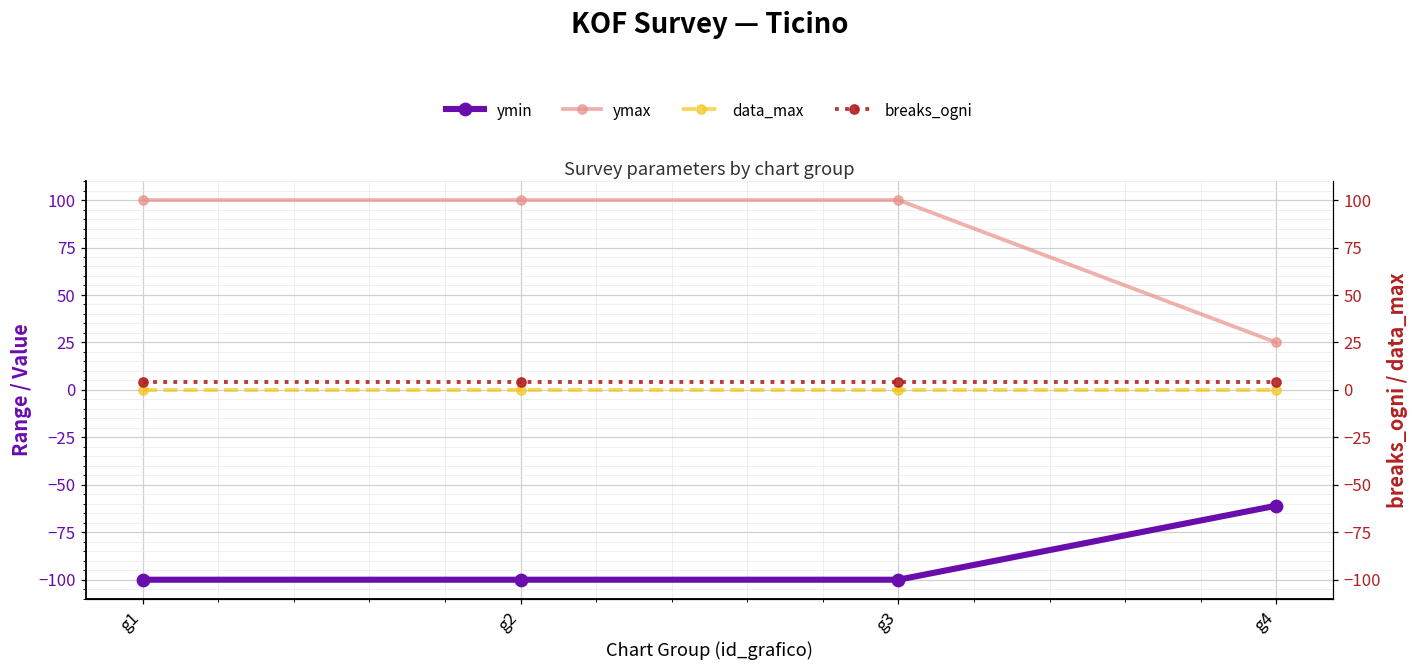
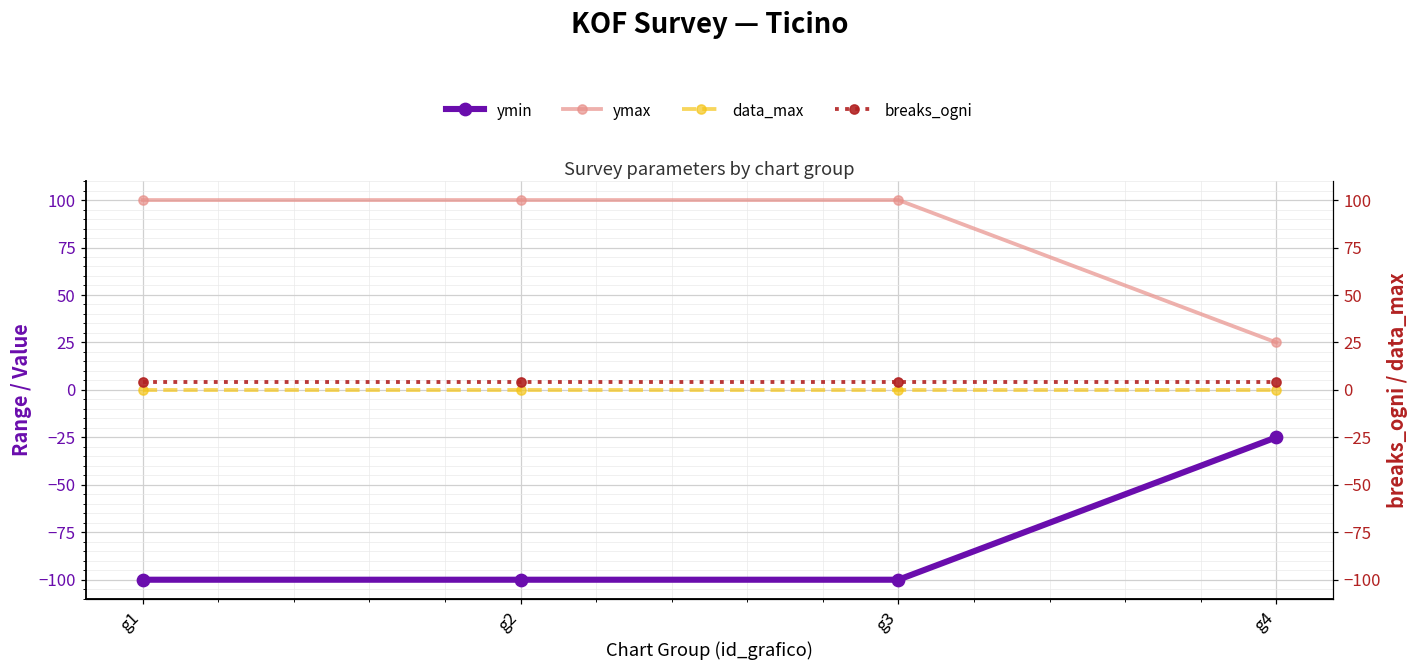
  {
    "ymin": {
      "g1": -100,
      "g2": -100,
      "g3": -100,
-     "g4": -61
+     "g4": -25
    },
    "ymax": {
      "g1": 100,
      "g2": 100,
      "g3": 100,
      "g4": 25
    },
    "data_max": {
      "g1": 0,
      "g2": 0,
      "g3": 0,
      "g4": 0
    },
    "breaks_ogni": {
      "g1": 4,
      "g2": 4,
      "g3": 4,
      "g4": 4
    }
  }
